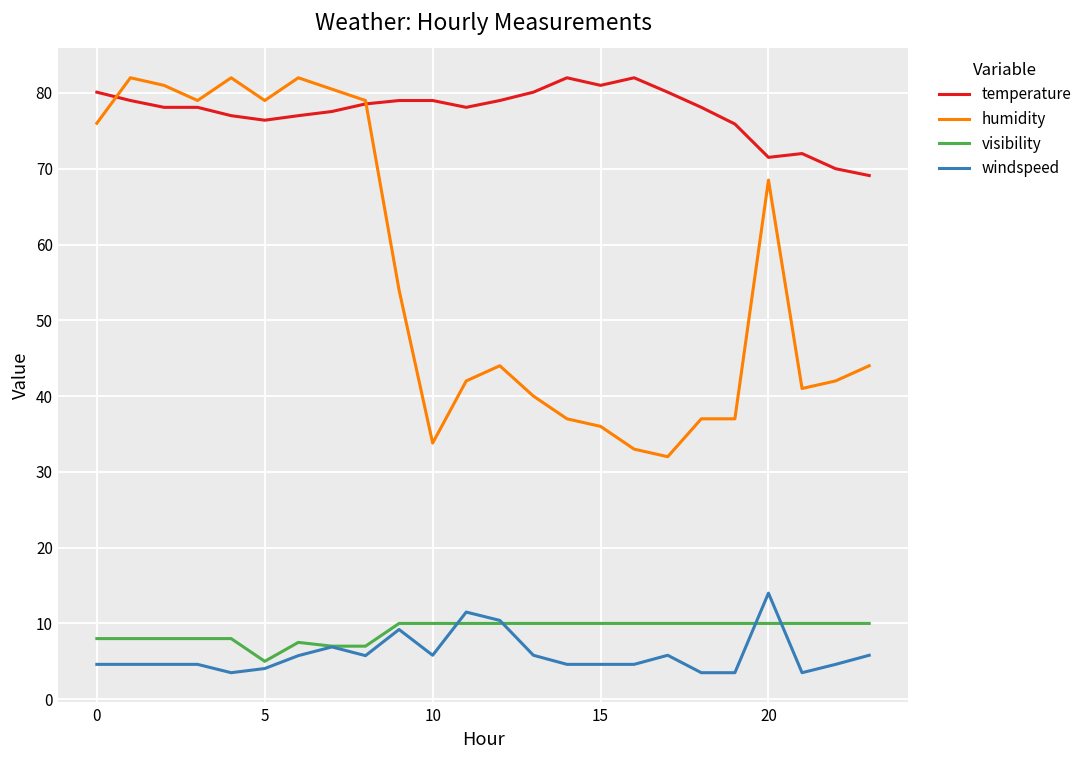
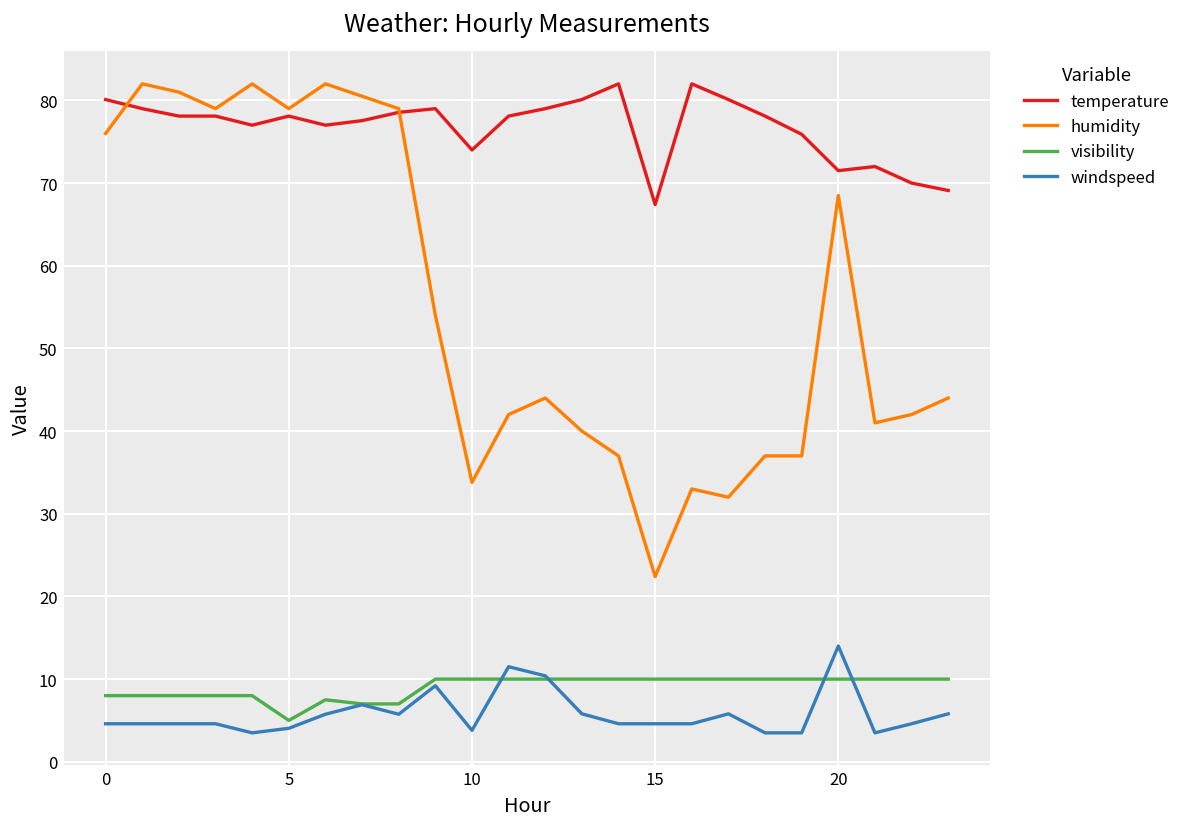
  {
    "temperature": {
      "0": 80,
-     "5": 76,
-     "10": 79,
-     "15": 81,
+     "5": 78,
+     "10": 74,
+     "15": 67,
      "20": 72
    },
    "humidity": {
      "0": 76,
      "5": 79,
      "10": 34,
-     "15": 36,
+     "15": 22,
      "20": 69
    },
    "visibility": {
      "0": 8,
      "5": 5,
      "10": 10,
      "15": 10,
      "20": 10
    },
    "windspeed": {
      "0": 5,
      "5": 4,
-     "10": 6,
+     "10": 4,
      "15": 5,
      "20": 14
    }
  }
